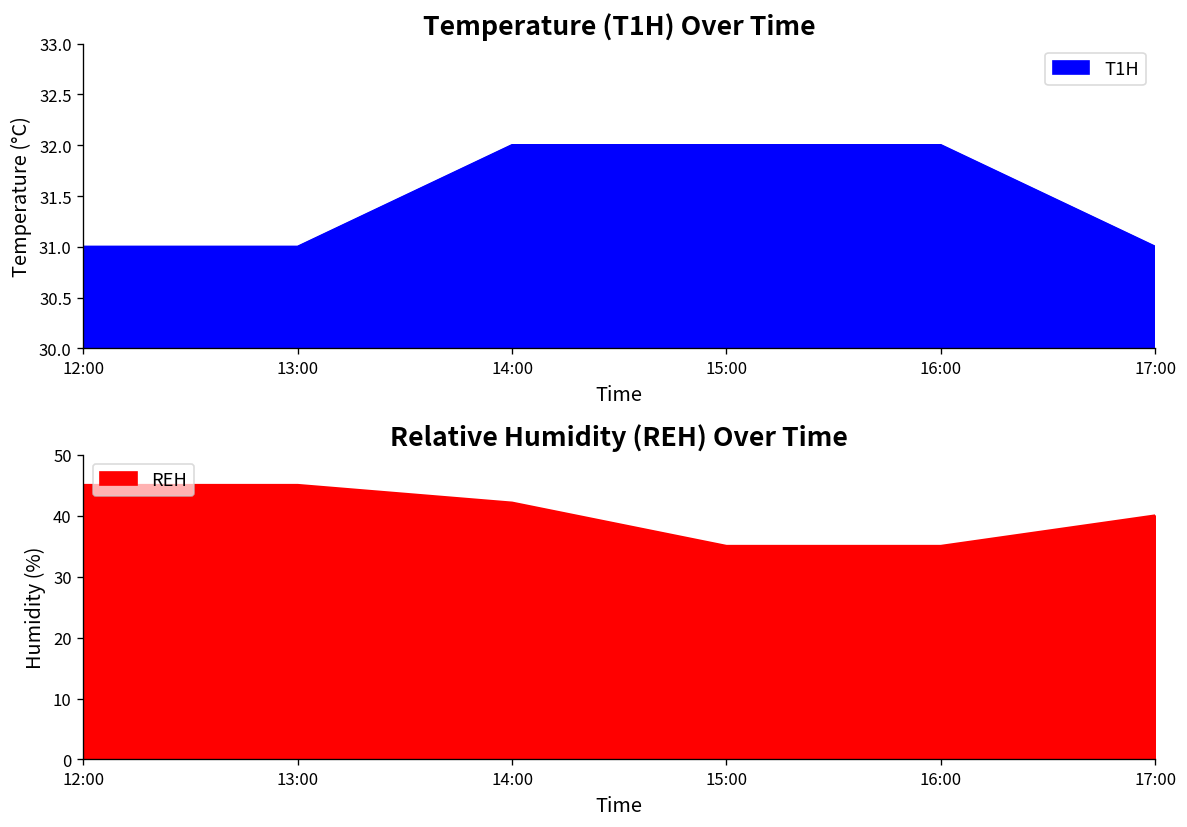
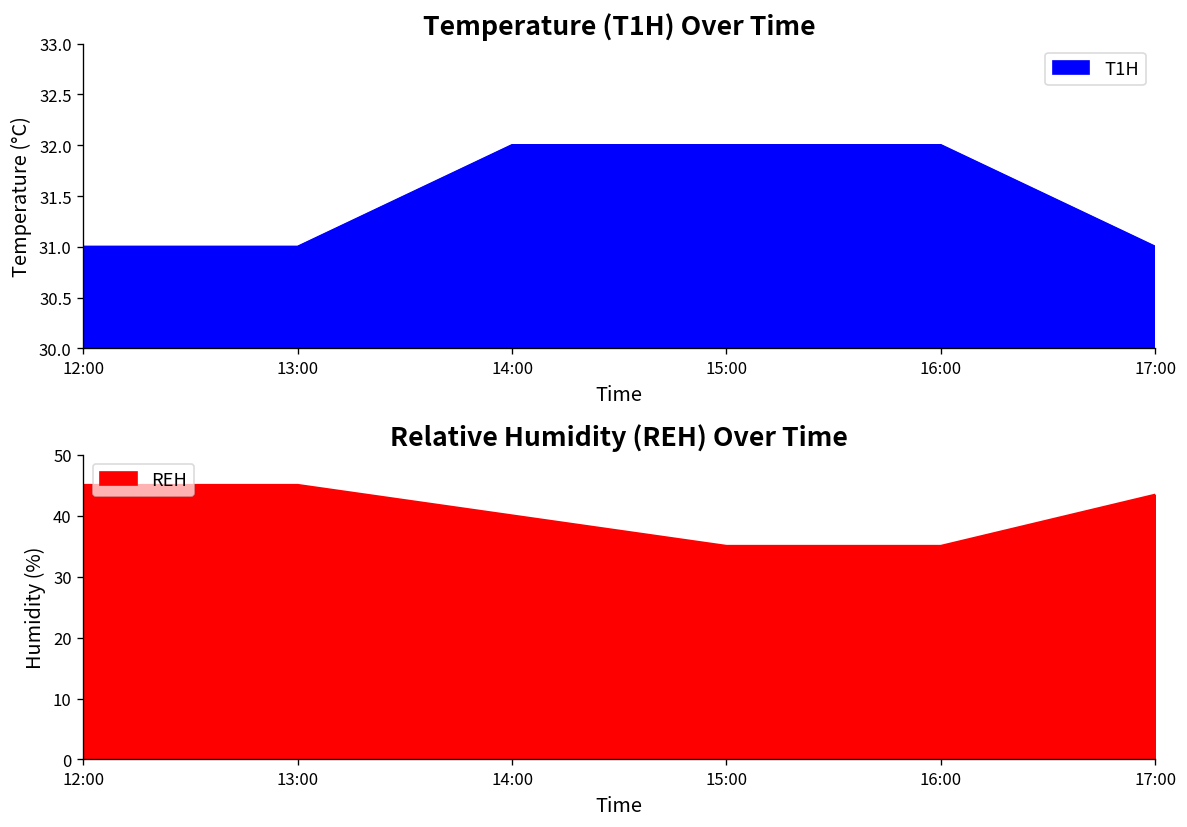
  {
    "Temperature (T1H) Over Time": {
      "12:00": 31.0,
      "13:00": 31.0,
      "14:00": 32.0,
      "15:00": 32.0,
      "16:00": 32.0,
      "17:00": 31.0
    },
    "Relative Humidity (REH) Over Time": {
      "12:00": 45,
      "13:00": 45,
-     "14:00": 42,
+     "14:00": 40,
      "15:00": 35,
      "16:00": 35,
-     "17:00": 40
+     "17:00": 43
    }
  }
